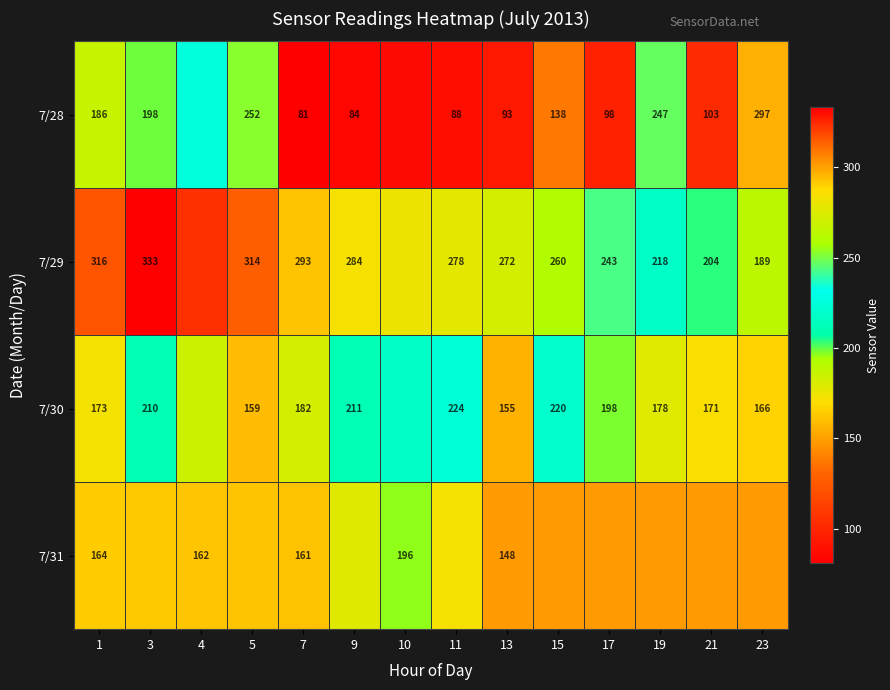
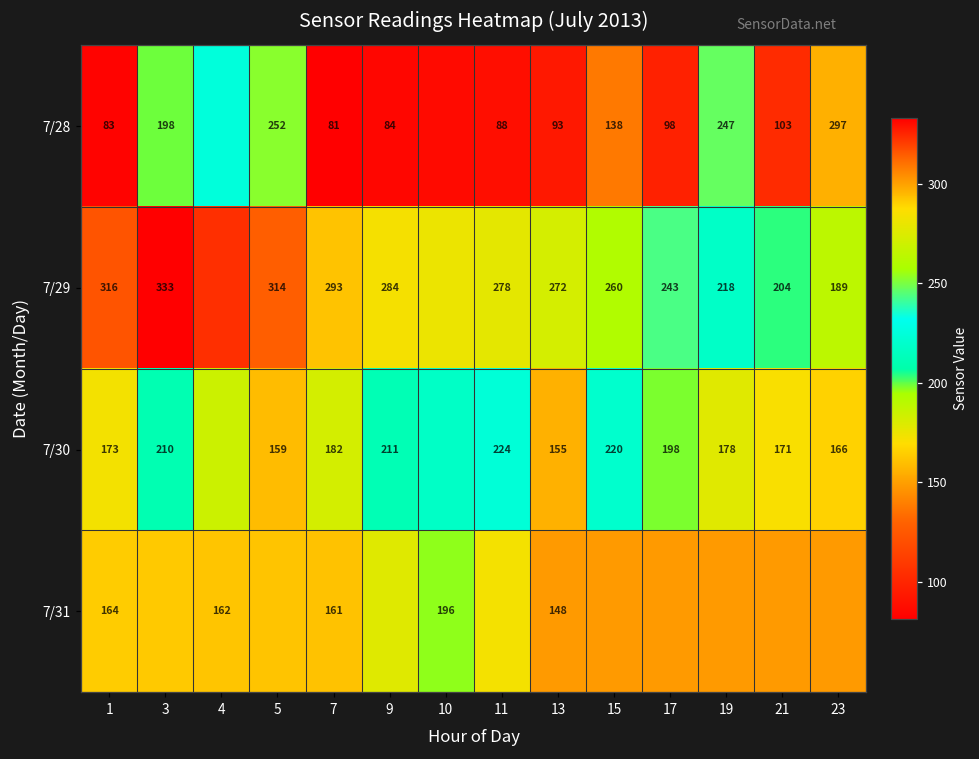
  {
    "7/28": {
-     "1": 186,
+     "1": 83,
      "3": 198,
      "5": 252,
      "7": 81,
      "9": 84,
      "11": 88,
      "13": 93,
      "15": 138,
      "17": 98,
      "19": 247,
      "21": 103,
      "23": 297
    },
    "7/29": {
      "1": 316,
      "3": 333,
      "5": 314,
      "7": 293,
      "9": 284,
      "11": 278,
      "13": 272,
      "15": 260,
      "17": 243,
      "19": 218,
      "21": 204,
      "23": 189
    },
    "7/30": {
      "1": 173,
      "3": 210,
      "5": 159,
      "7": 182,
      "9": 211,
      "11": 224,
      "13": 155,
      "15": 220,
      "17": 198,
      "19": 178,
      "21": 171,
      "23": 166
    },
    "7/31": {
      "1": 164,
      "4": 162,
      "7": 161,
      "10": 196,
      "13": 148
    }
  }
